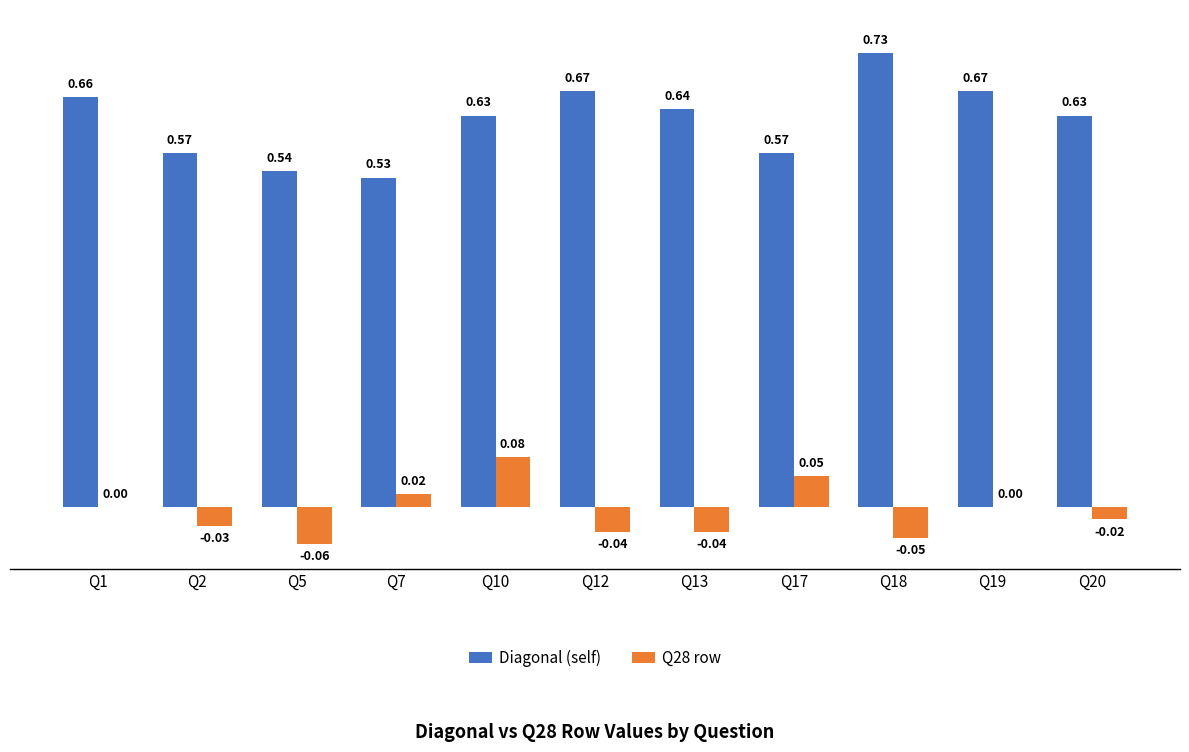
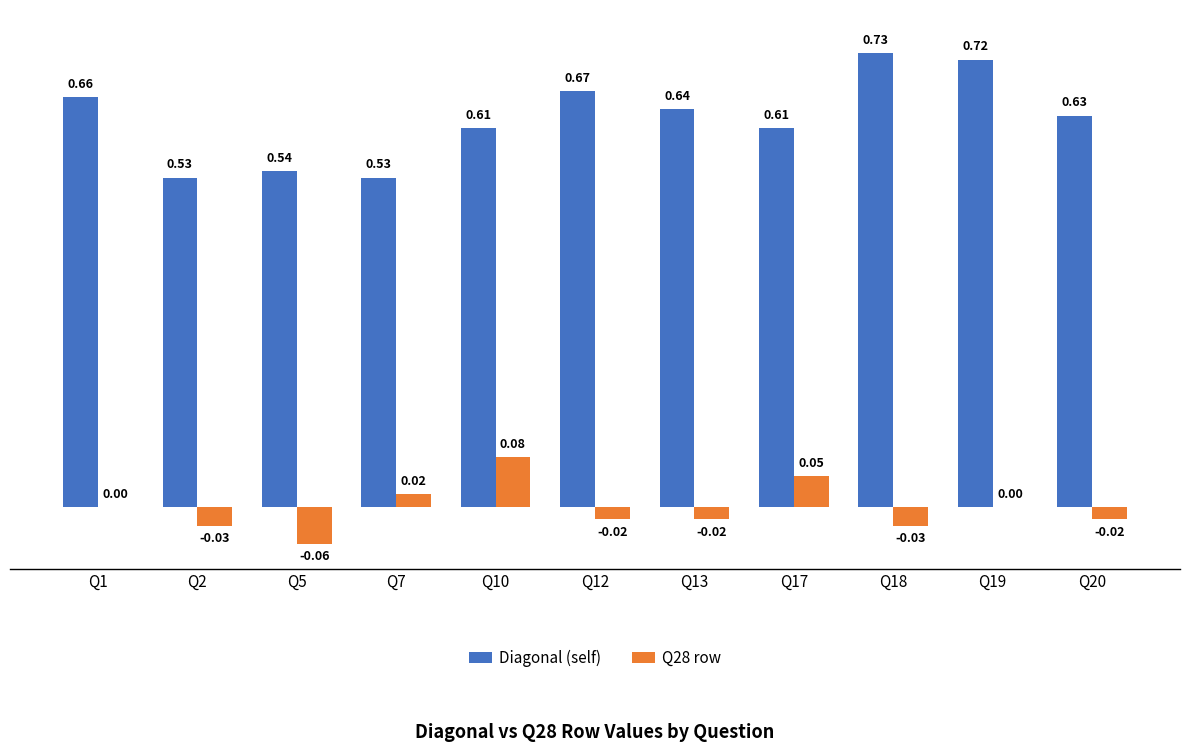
  {
    "Diagonal (self)": {
      "Q1": 0.66,
-     "Q2": 0.57,
+     "Q2": 0.53,
      "Q5": 0.54,
      "Q7": 0.53,
-     "Q10": 0.63,
+     "Q10": 0.61,
      "Q12": 0.67,
      "Q13": 0.64,
-     "Q17": 0.57,
+     "Q17": 0.61,
      "Q18": 0.73,
-     "Q19": 0.67,
+     "Q19": 0.72,
      "Q20": 0.63
    },
    "Q28 row": {
      "Q1": 0.00,
      "Q2": -0.03,
      "Q5": -0.06,
      "Q7": 0.02,
      "Q10": 0.08,
-     "Q12": -0.04,
-     "Q13": -0.04,
+     "Q12": -0.02,
+     "Q13": -0.02,
      "Q17": 0.05,
-     "Q18": -0.05,
+     "Q18": -0.03,
      "Q19": 0.00,
      "Q20": -0.02
    }
  }
